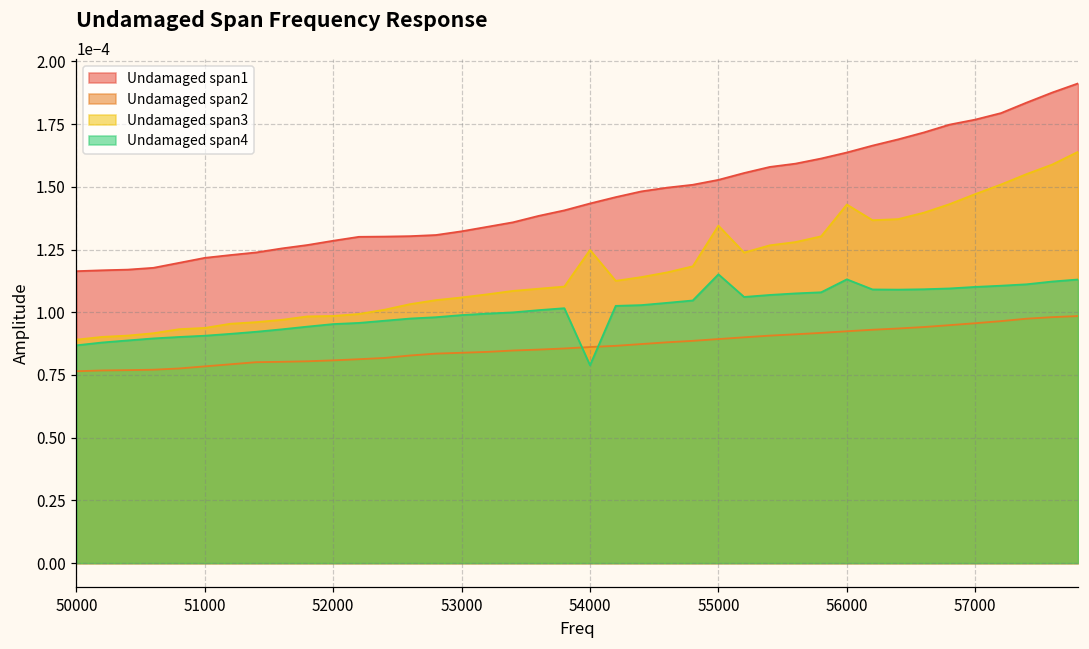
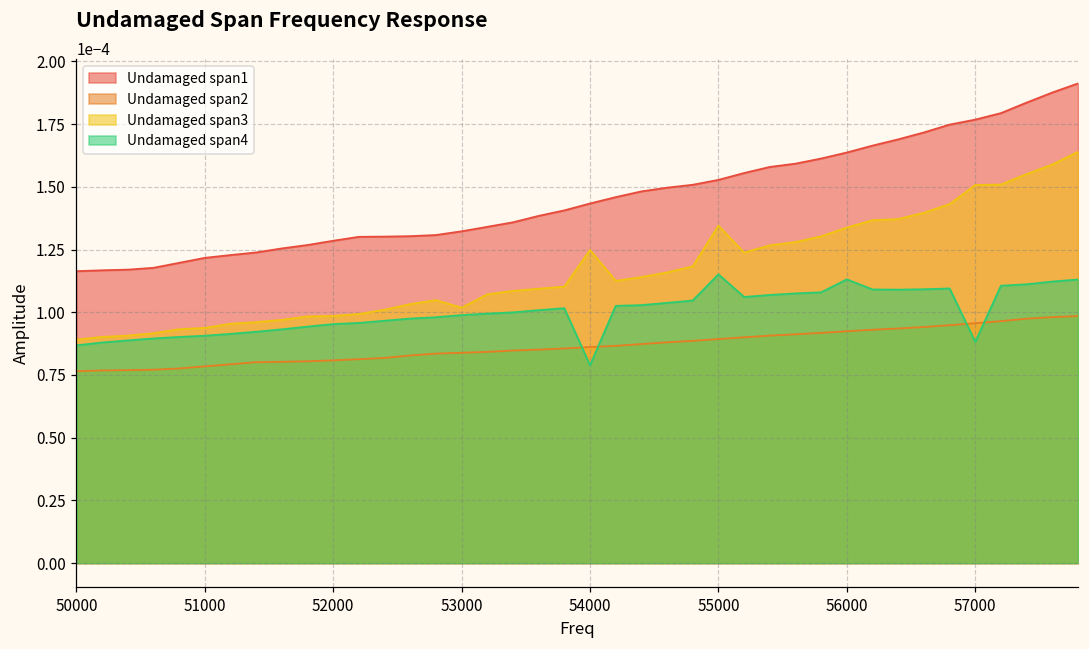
  {
    "Undamaged span3": {
      "50000": 0.000089,
      "51000": 0.000094,
      "52000": 0.000099,
-     "53000": 0.000106,
+     "53000": 0.000102,
      "54000": 0.000125,
      "55000": 0.000135,
-     "56000": 0.000143,
-     "57000": 0.000147
+     "56000": 0.000134,
+     "57000": 0.000151
    },
    "Undamaged span4": {
      "50000": 0.000087,
      "51000": 0.000091,
      "52000": 0.000095,
      "53000": 0.000099,
      "54000": 0.000079,
      "55000": 0.000115,
      "56000": 0.000113,
-     "57000": 0.000110
+     "57000": 0.000088
    }
  }
